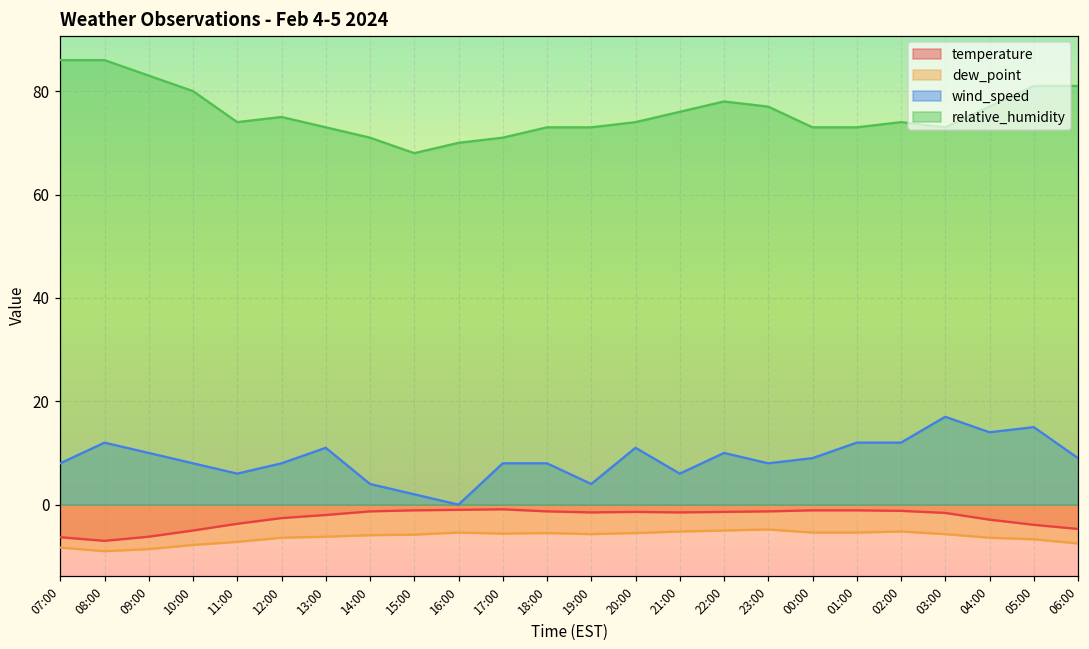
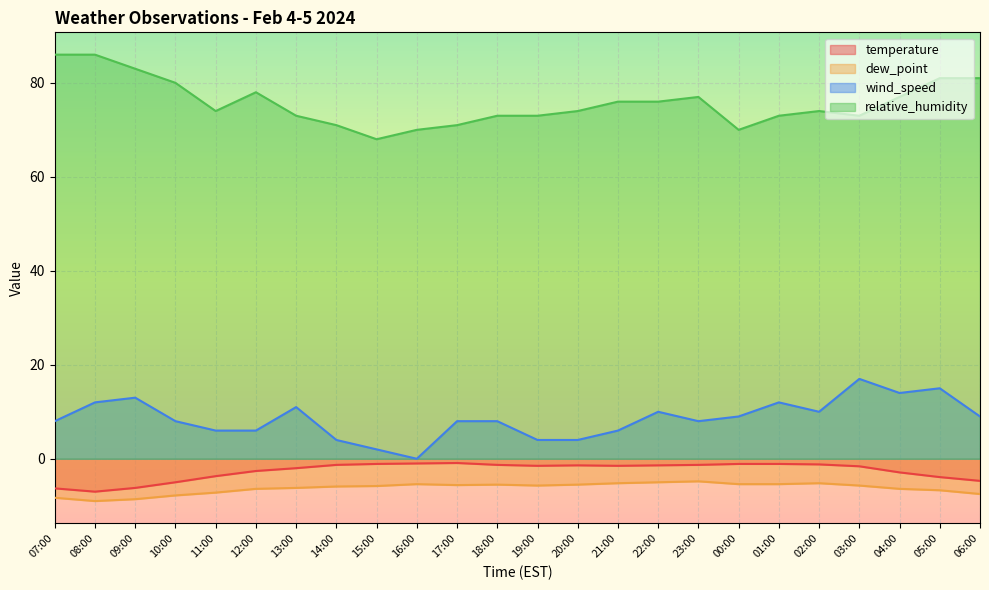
  {
    "wind_speed": {
      "07:00": 8,
      "08:00": 12,
-     "09:00": 10,
+     "09:00": 13,
      "10:00": 8,
      "11:00": 6,
-     "12:00": 8,
+     "12:00": 6,
      "13:00": 11,
      "14:00": 4,
      "15:00": 2,
      "17:00": 8,
      "18:00": 8,
      "19:00": 4,
-     "20:00": 11,
+     "20:00": 4,
      "21:00": 6,
      "22:00": 10,
      "23:00": 8,
      "00:00": 9,
      "01:00": 12,
-     "02:00": 12,
+     "02:00": 10,
      "03:00": 17,
      "04:00": 14,
      "05:00": 15,
      "06:00": 9
    },
    "relative_humidity": {
      "07:00": 86,
      "08:00": 86,
      "09:00": 83,
      "10:00": 80,
      "11:00": 74,
-     "12:00": 75,
+     "12:00": 78,
      "13:00": 73,
      "14:00": 71,
      "15:00": 68,
      "16:00": 70,
      "17:00": 71,
      "18:00": 73,
      "19:00": 73,
      "20:00": 74,
      "21:00": 76,
-     "22:00": 78,
+     "22:00": 76,
      "23:00": 77,
-     "00:00": 73,
+     "00:00": 70,
      "01:00": 73,
      "02:00": 74,
      "06:00": 81
    }
  }
